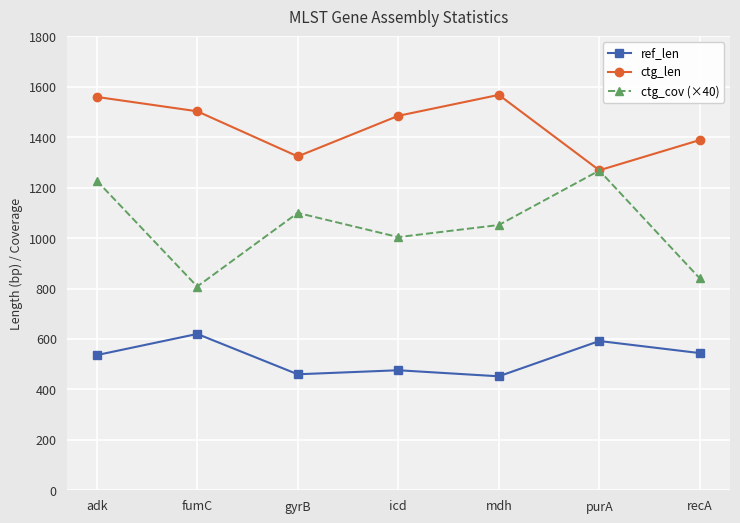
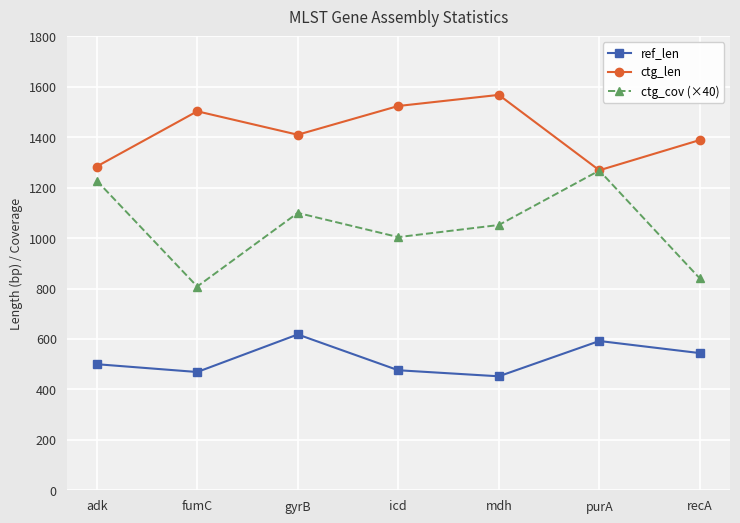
  {
    "ref_len": {
-     "adk": 540,
-     "fumC": 620,
-     "gyrB": 460,
+     "adk": 500,
+     "fumC": 470,
+     "gyrB": 620,
      "icd": 480,
      "mdh": 450,
      "purA": 590,
      "recA": 540
    },
    "ctg_len": {
-     "adk": 1560,
+     "adk": 1280,
      "fumC": 1500,
-     "gyrB": 1320,
-     "icd": 1490,
+     "gyrB": 1410,
+     "icd": 1520,
      "mdh": 1570,
      "recA": 1390
    },
    "ctg_cov (×40)": {
      "adk": 1230,
      "fumC": 810,
      "gyrB": 1100,
      "icd": 1000,
      "mdh": 1050,
      "recA": 840
    }
  }
